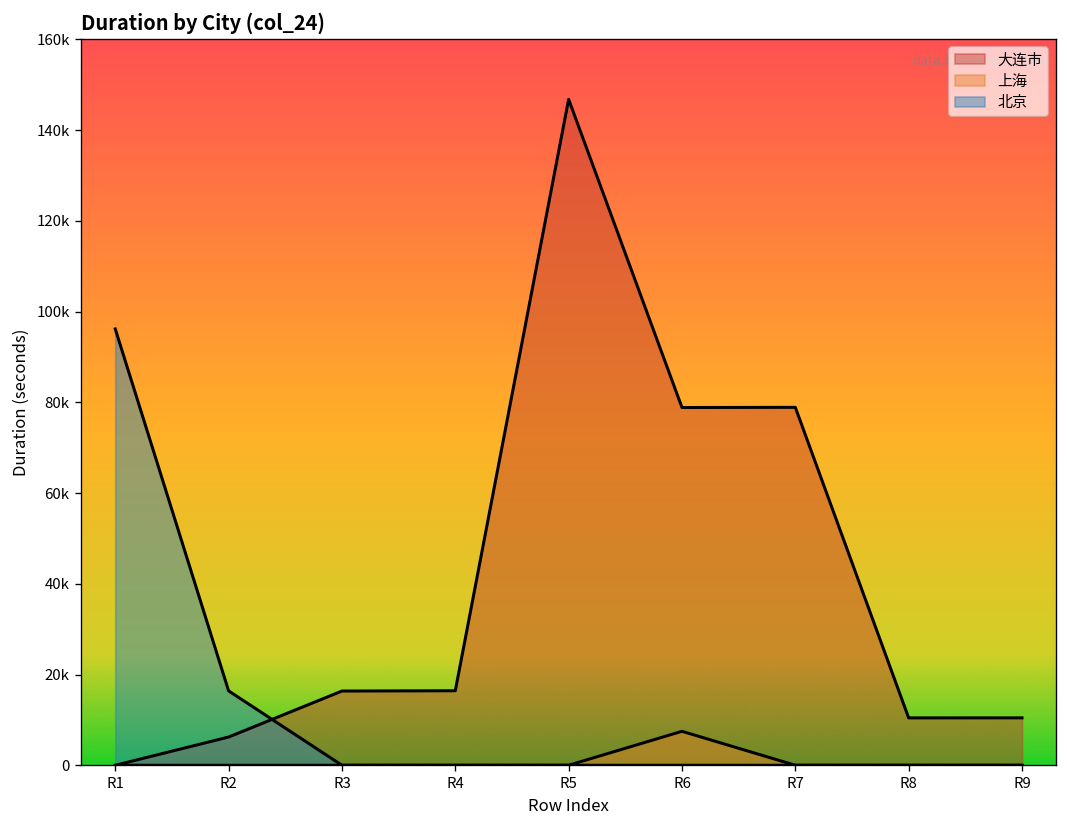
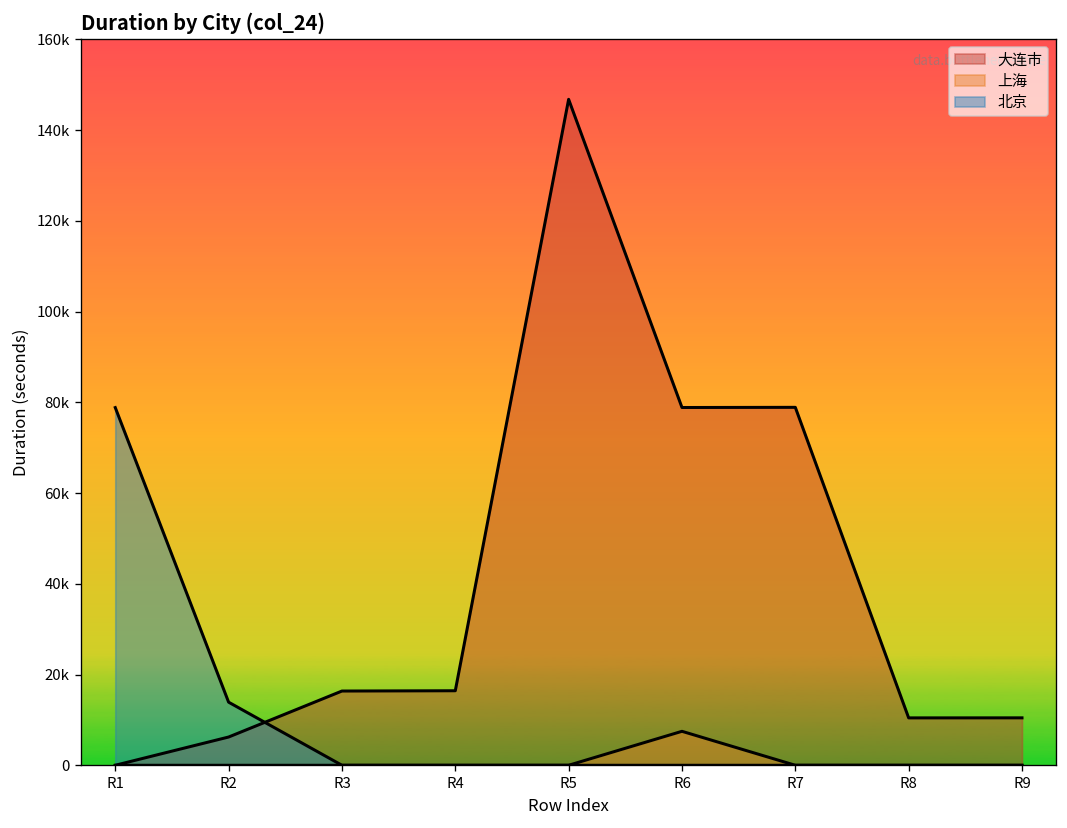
  {
    "北京": {
-     "R1": 96000,
-     "R2": 16000,
+     "R1": 79000,
+     "R2": 14000,
      "R6": 0
    }
  }
